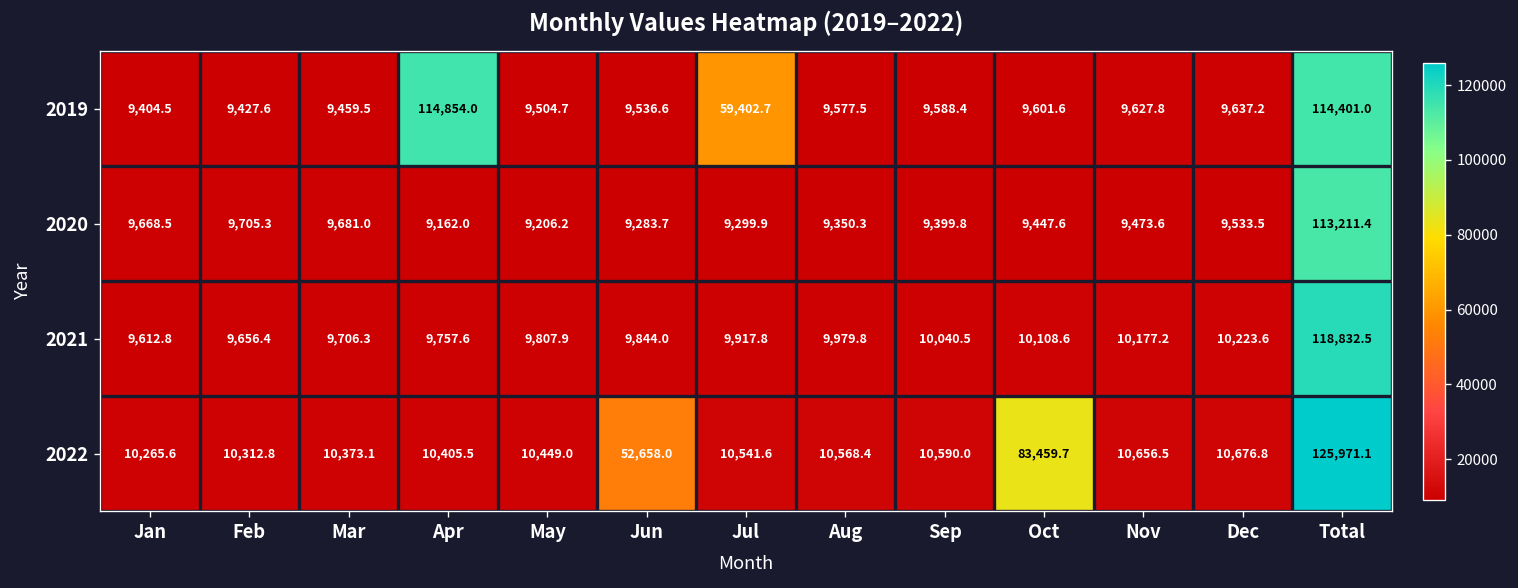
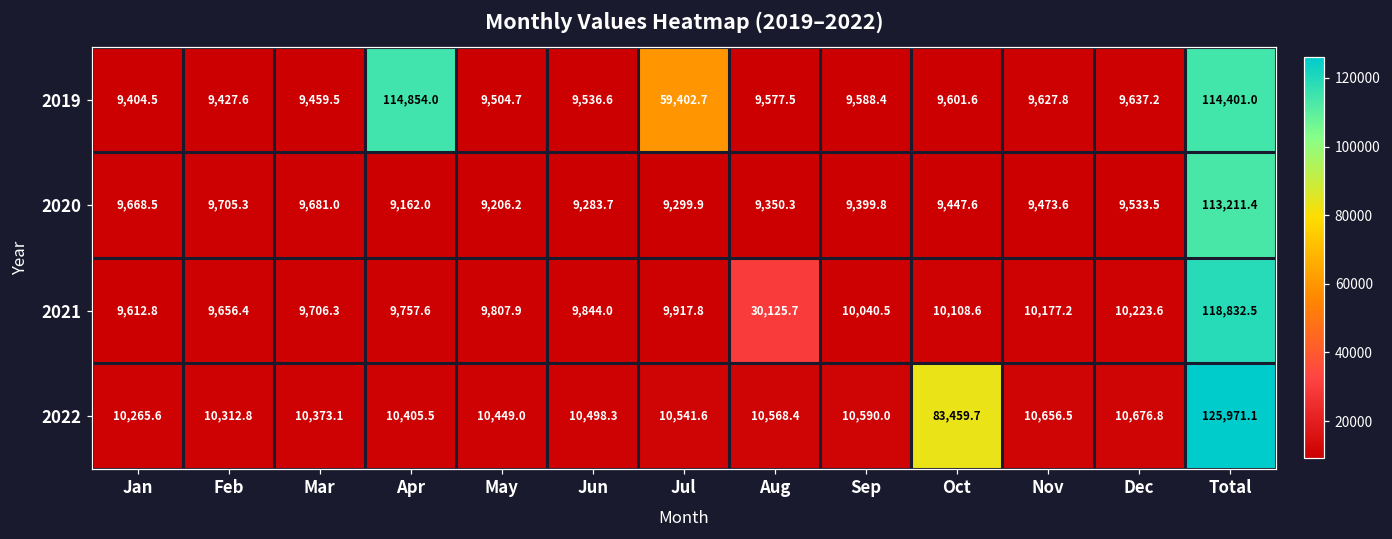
  {
    "2019": {
      "Jan": "9,404.5",
      "Feb": "9,427.6",
      "Mar": "9,459.5",
      "Apr": "114,854.0",
      "May": "9,504.7",
      "Jun": "9,536.6",
      "Jul": "59,402.7",
      "Aug": "9,577.5",
      "Sep": "9,588.4",
      "Oct": "9,601.6",
      "Nov": "9,627.8",
      "Dec": "9,637.2",
      "Total": "114,401.0"
    },
    "2020": {
      "Jan": "9,668.5",
      "Feb": "9,705.3",
      "Mar": "9,681.0",
      "Apr": "9,162.0",
      "May": "9,206.2",
      "Jun": "9,283.7",
      "Jul": "9,299.9",
      "Aug": "9,350.3",
      "Sep": "9,399.8",
      "Oct": "9,447.6",
      "Nov": "9,473.6",
      "Dec": "9,533.5",
      "Total": "113,211.4"
    },
    "2021": {
      "Jan": "9,612.8",
      "Feb": "9,656.4",
      "Mar": "9,706.3",
      "Apr": "9,757.6",
      "May": "9,807.9",
      "Jun": "9,844.0",
      "Jul": "9,917.8",
-     "Aug": "9,979.8",
+     "Aug": "30,125.7",
      "Sep": "10,040.5",
      "Oct": "10,108.6",
      "Nov": "10,177.2",
      "Dec": "10,223.6",
      "Total": "118,832.5"
    },
    "2022": {
      "Jan": "10,265.6",
      "Feb": "10,312.8",
      "Mar": "10,373.1",
      "Apr": "10,405.5",
      "May": "10,449.0",
-     "Jun": "52,658.0",
+     "Jun": "10,498.3",
      "Jul": "10,541.6",
      "Aug": "10,568.4",
      "Sep": "10,590.0",
      "Oct": "83,459.7",
      "Nov": "10,656.5",
      "Dec": "10,676.8",
      "Total": "125,971.1"
    }
  }
